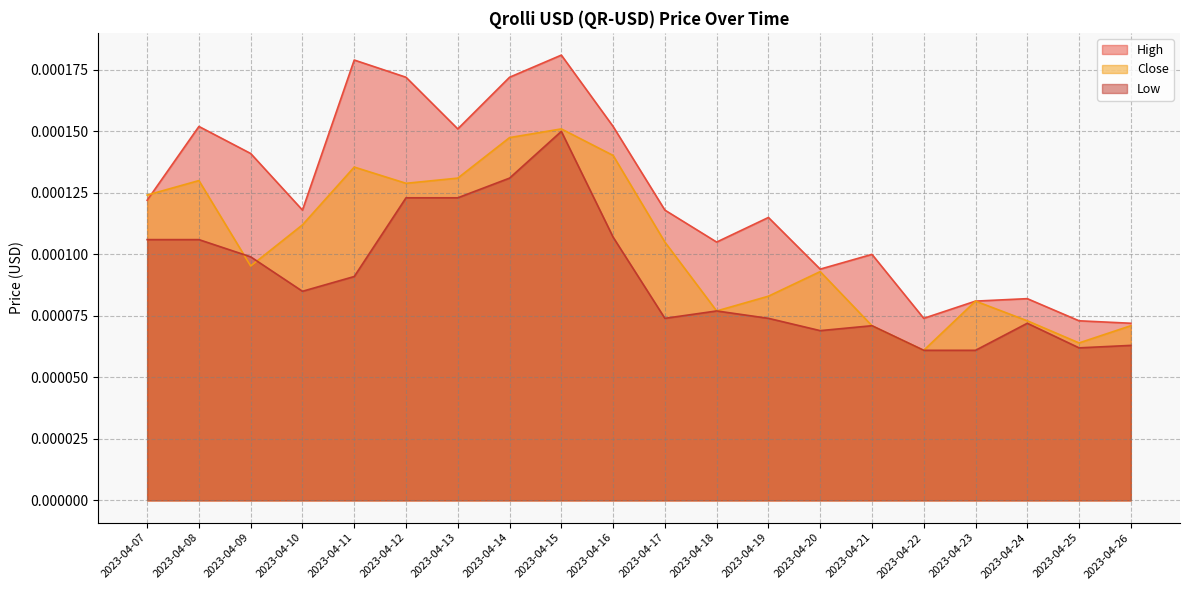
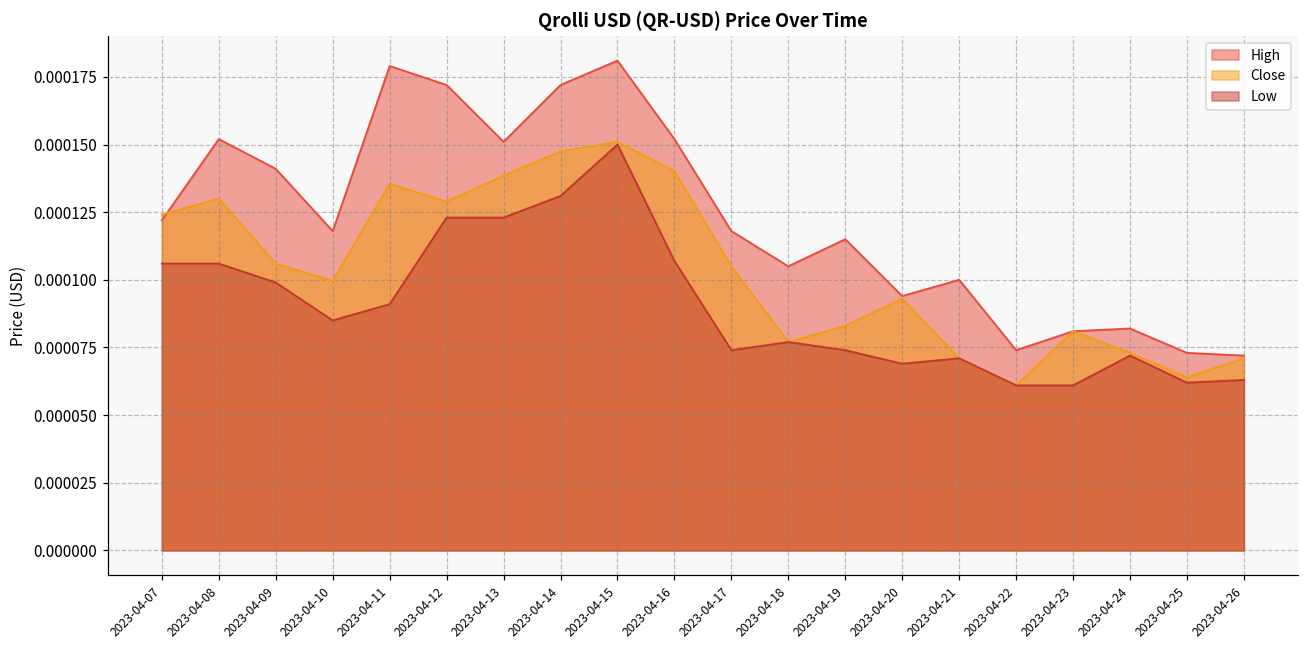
  {
    "Close": {
      "2023-04-07": 0.000124,
      "2023-04-08": 0.000130,
-     "2023-04-09": 0.000095,
-     "2023-04-10": 0.000112,
+     "2023-04-09": 0.000106,
+     "2023-04-10": 0.000100,
      "2023-04-11": 0.000135,
      "2023-04-12": 0.000129,
-     "2023-04-13": 0.000131,
+     "2023-04-13": 0.000139,
      "2023-04-14": 0.000147,
      "2023-04-16": 0.000140,
      "2023-04-17": 0.000105,
      "2023-04-19": 0.000083,
      "2023-04-25": 0.000064
    }
  }
